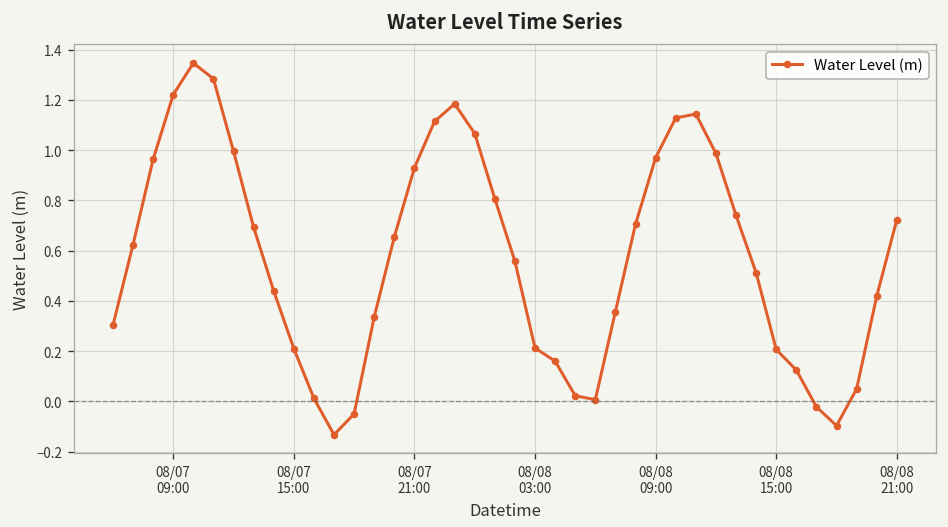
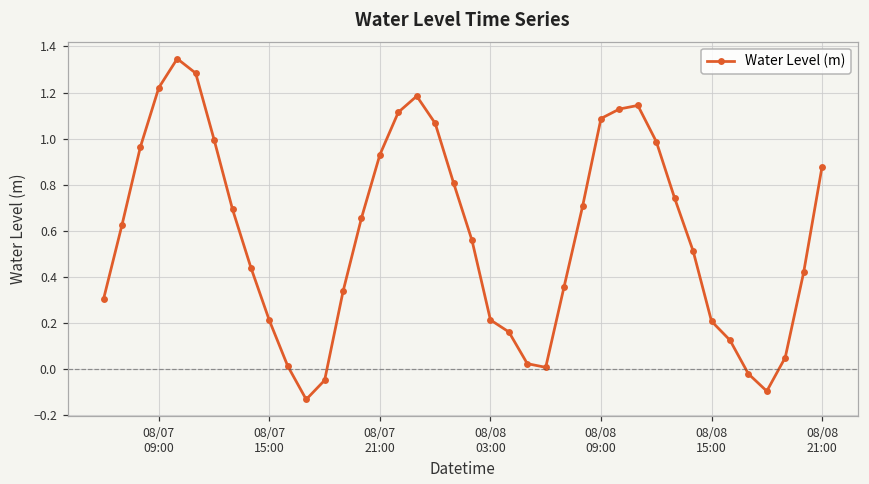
  {
    "08/07 09:00": 1.22,
    "08/07 15:00": 0.21,
    "08/07 21:00": 0.93,
    "08/08 03:00": 0.21,
-   "08/08 09:00": 0.97,
+   "08/08 09:00": 1.09,
    "08/08 15:00": 0.21,
-   "08/08 21:00": 0.72
+   "08/08 21:00": 0.88
  }
